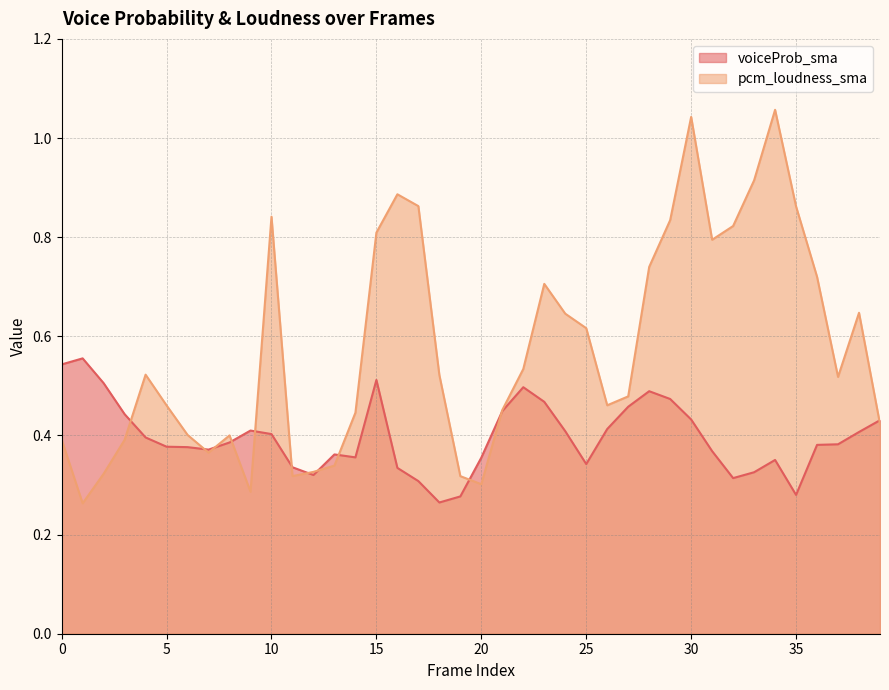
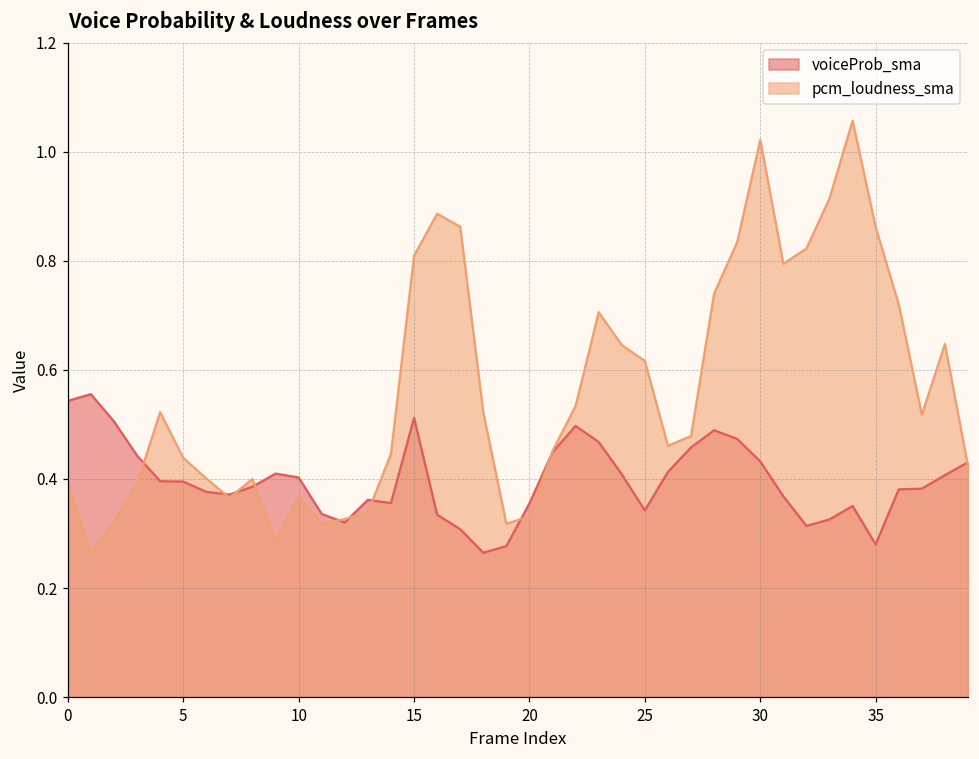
  {
    "voiceProb_sma": {
      "0": 0.54,
-     "5": 0.38,
+     "5": 0.40,
      "10": 0.40,
      "15": 0.51,
      "20": 0.36,
      "25": 0.34,
      "30": 0.43,
      "35": 0.28
    },
    "pcm_loudness_sma": {
      "0": 0.39,
-     "5": 0.46,
-     "10": 0.84,
+     "5": 0.44,
+     "10": 0.37,
      "15": 0.81,
-     "20": 0.30,
+     "20": 0.33,
      "25": 0.62,
-     "30": 1.04,
+     "30": 1.02,
      "35": 0.86
    }
  }
